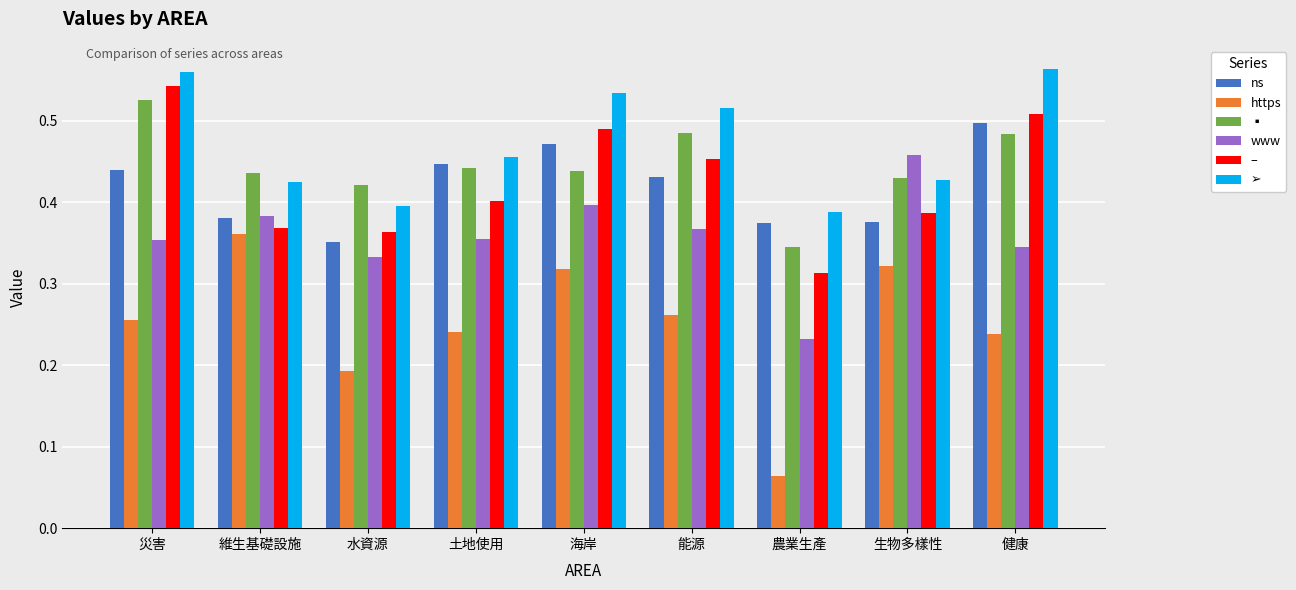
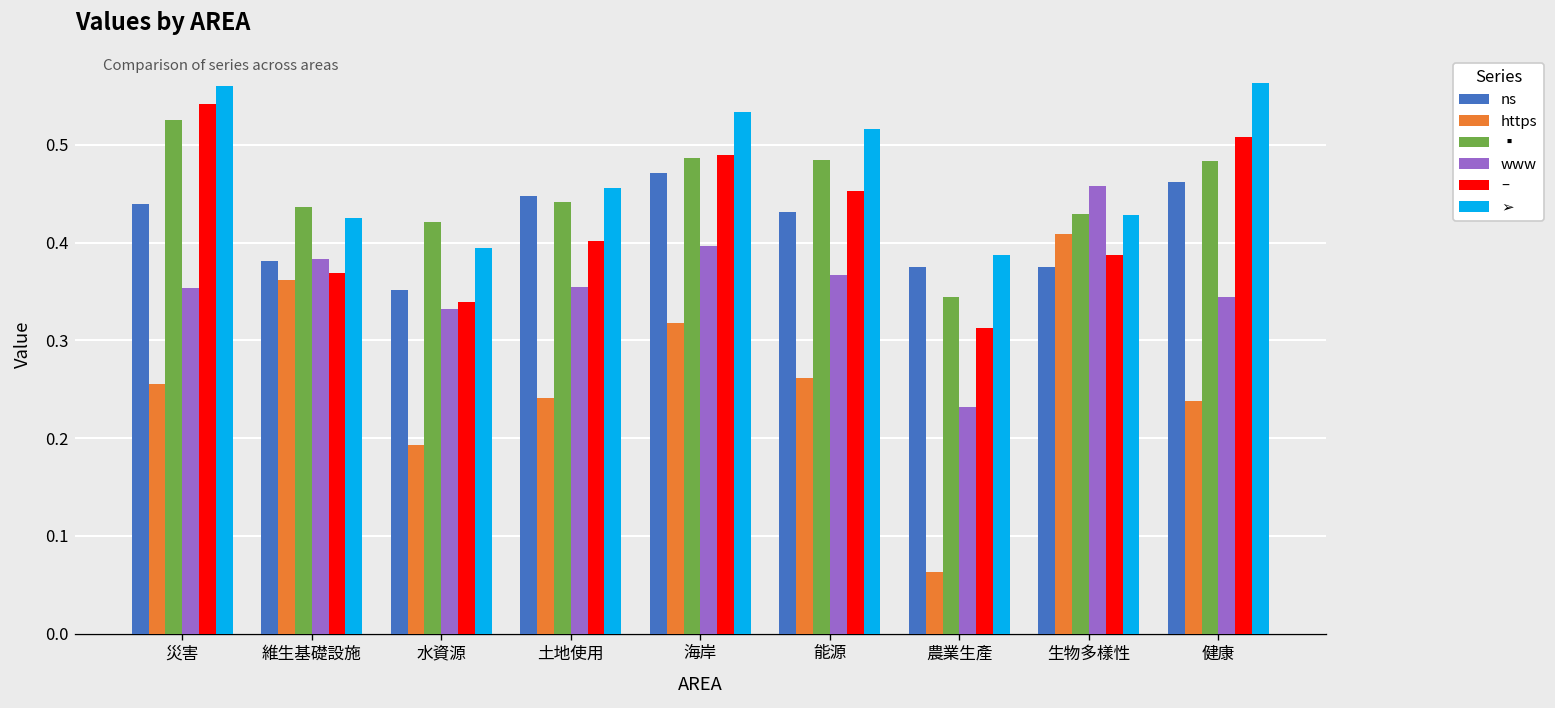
  {
    "ns": {
      "災害": 0.44,
      "維生基礎設施": 0.38,
      "水資源": 0.35,
      "土地使用": 0.45,
      "海岸": 0.47,
      "能源": 0.43,
      "農業生產": 0.37,
      "生物多樣性": 0.38,
-     "健康": 0.50
+     "健康": 0.46
    },
    "https": {
      "災害": 0.26,
      "維生基礎設施": 0.36,
      "水資源": 0.19,
      "土地使用": 0.24,
      "海岸": 0.32,
      "能源": 0.26,
      "農業生產": 0.06,
-     "生物多樣性": 0.32,
+     "生物多樣性": 0.41,
      "健康": 0.24
    },
    "▪": {
      "災害": 0.53,
      "維生基礎設施": 0.44,
      "水資源": 0.42,
      "土地使用": 0.44,
-     "海岸": 0.44,
+     "海岸": 0.49,
      "能源": 0.48,
      "農業生產": 0.34,
      "生物多樣性": 0.43,
      "健康": 0.48
    },
    "www": {
      "災害": 0.35,
      "維生基礎設施": 0.38,
      "水資源": 0.33,
      "土地使用": 0.35,
      "海岸": 0.40,
      "能源": 0.37,
      "農業生產": 0.23,
      "生物多樣性": 0.46,
      "健康": 0.34
    },
    "–": {
      "災害": 0.54,
      "維生基礎設施": 0.37,
-     "水資源": 0.36,
+     "水資源": 0.34,
      "土地使用": 0.40,
      "海岸": 0.49,
      "能源": 0.45,
      "農業生產": 0.31,
      "生物多樣性": 0.39,
      "健康": 0.51
    },
    "➢": {
      "災害": 0.56,
      "維生基礎設施": 0.42,
      "水資源": 0.39,
      "土地使用": 0.46,
      "海岸": 0.53,
      "能源": 0.52,
      "農業生產": 0.39,
      "生物多樣性": 0.43,
      "健康": 0.56
    }
  }
